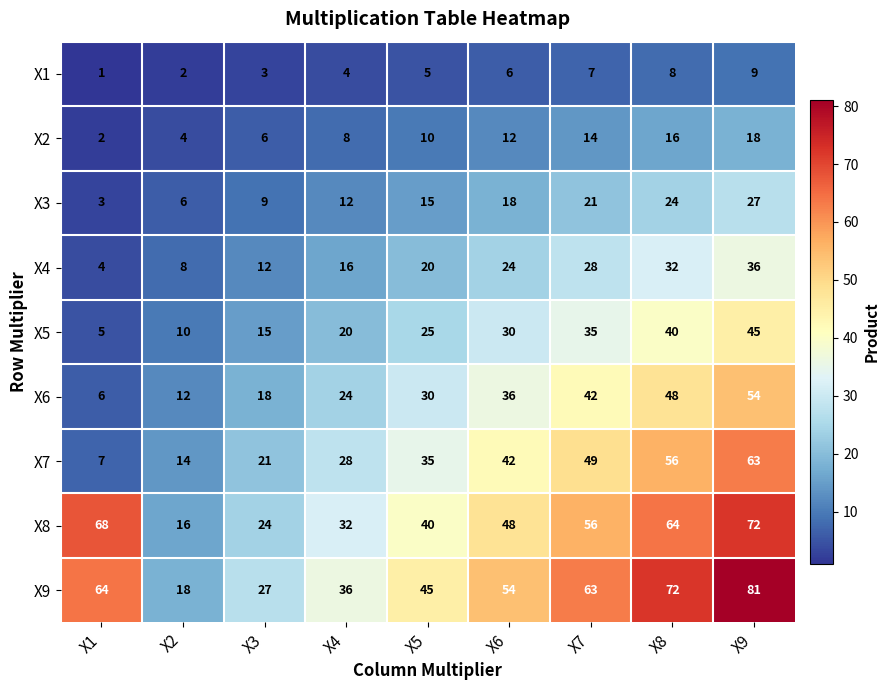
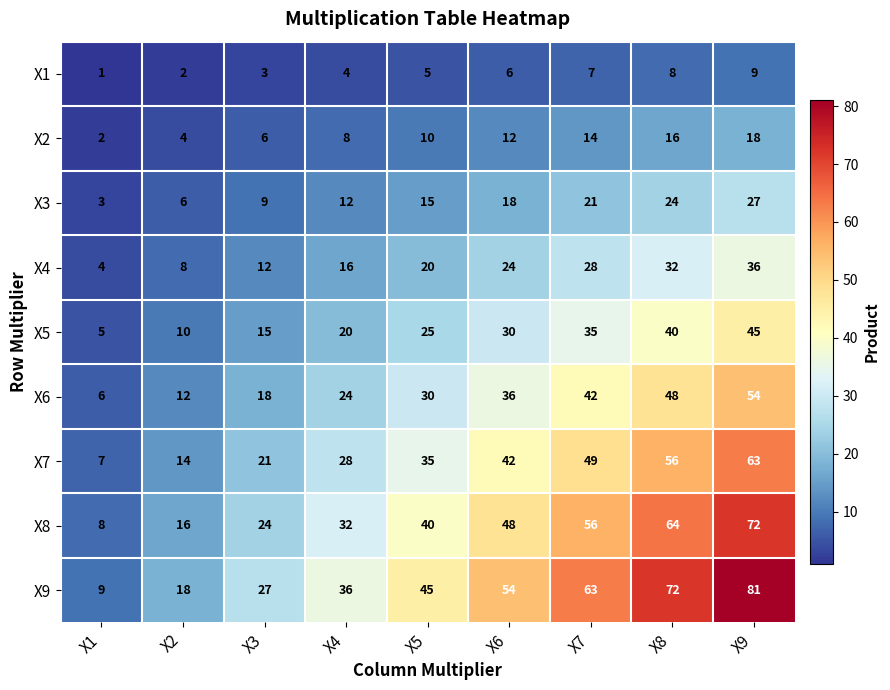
  {
    "X1": {
      "X1": 1,
      "X2": 2,
      "X3": 3,
      "X4": 4,
      "X5": 5,
      "X6": 6,
      "X7": 7,
      "X8": 8,
      "X9": 9
    },
    "X2": {
      "X1": 2,
      "X2": 4,
      "X3": 6,
      "X4": 8,
      "X5": 10,
      "X6": 12,
      "X7": 14,
      "X8": 16,
      "X9": 18
    },
    "X3": {
      "X1": 3,
      "X2": 6,
      "X3": 9,
      "X4": 12,
      "X5": 15,
      "X6": 18,
      "X7": 21,
      "X8": 24,
      "X9": 27
    },
    "X4": {
      "X1": 4,
      "X2": 8,
      "X3": 12,
      "X4": 16,
      "X5": 20,
      "X6": 24,
      "X7": 28,
      "X8": 32,
      "X9": 36
    },
    "X5": {
      "X1": 5,
      "X2": 10,
      "X3": 15,
      "X4": 20,
      "X5": 25,
      "X6": 30,
      "X7": 35,
      "X8": 40,
      "X9": 45
    },
    "X6": {
      "X1": 6,
      "X2": 12,
      "X3": 18,
      "X4": 24,
      "X5": 30,
      "X6": 36,
      "X7": 42,
      "X8": 48,
      "X9": 54
    },
    "X7": {
      "X1": 7,
      "X2": 14,
      "X3": 21,
      "X4": 28,
      "X5": 35,
      "X6": 42,
      "X7": 49,
      "X8": 56,
      "X9": 63
    },
    "X8": {
-     "X1": 68,
+     "X1": 8,
      "X2": 16,
      "X3": 24,
      "X4": 32,
      "X5": 40,
      "X6": 48,
      "X7": 56,
      "X8": 64,
      "X9": 72
    },
    "X9": {
-     "X1": 64,
+     "X1": 9,
      "X2": 18,
      "X3": 27,
      "X4": 36,
      "X5": 45,
      "X6": 54,
      "X7": 63,
      "X8": 72,
      "X9": 81
    }
  }
